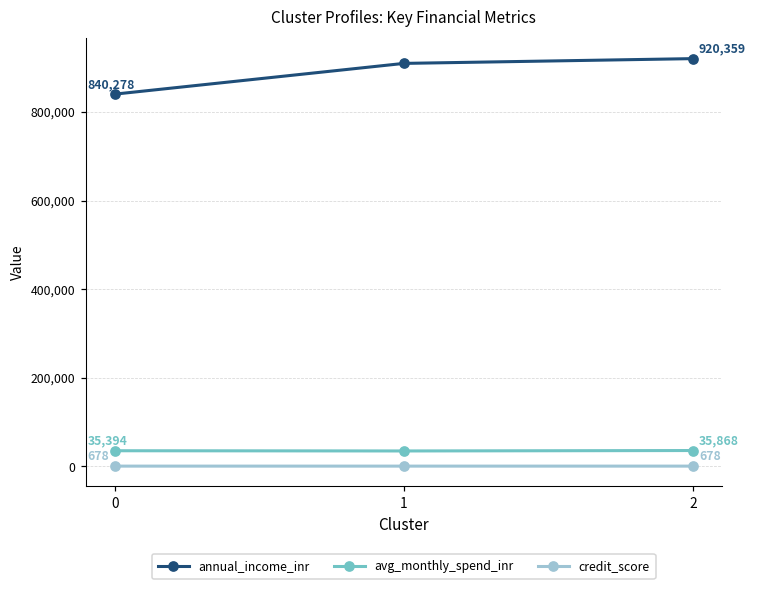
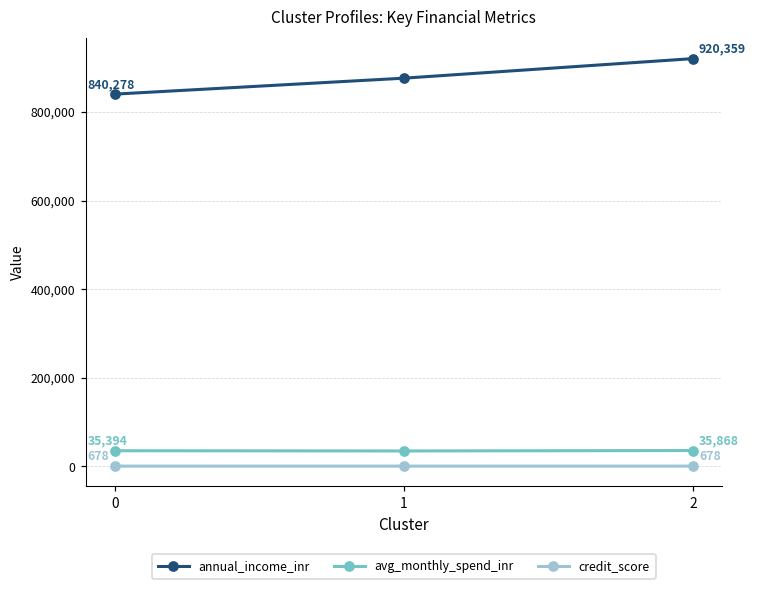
  {
    "annual_income_inr": {
-     "1": "910,000"
+     "1": "880,000"
    }
  }
